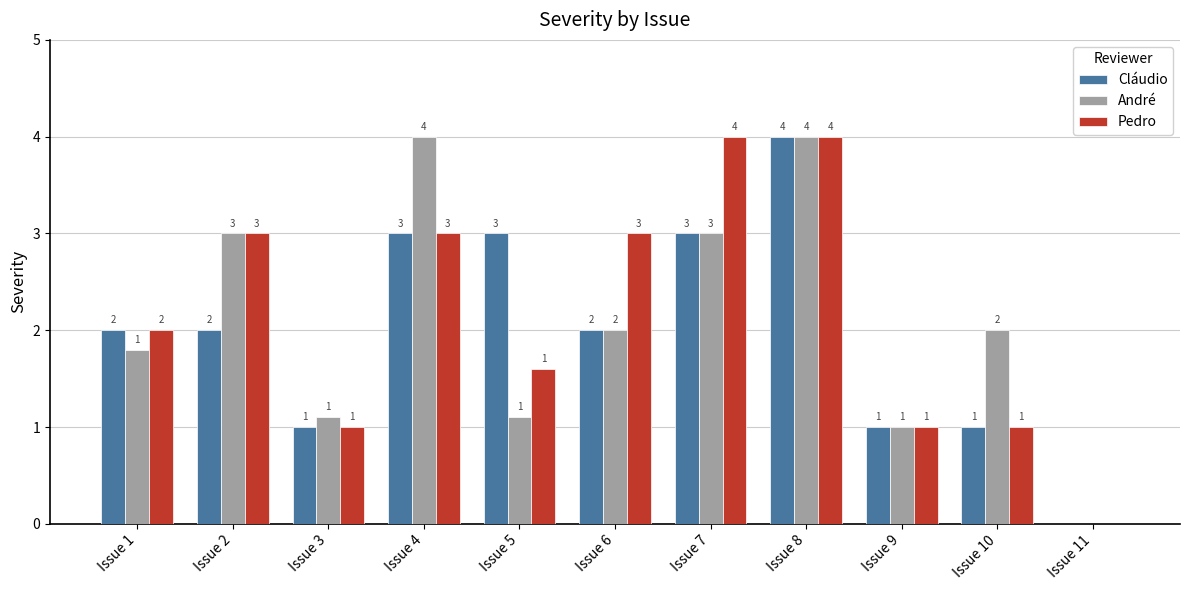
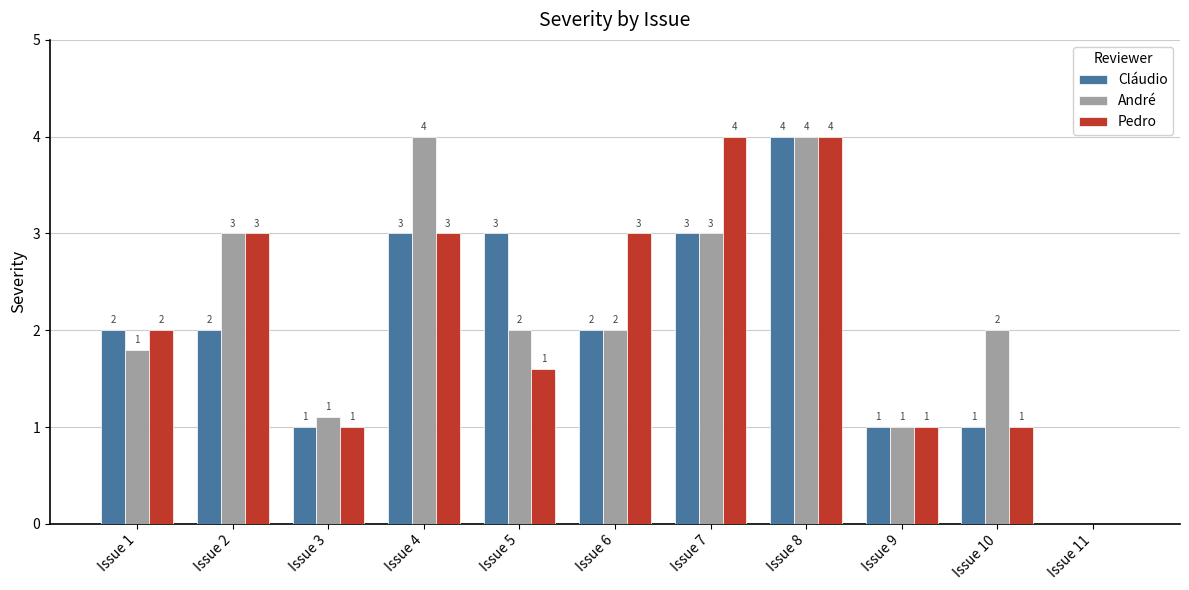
  {
    "Cláudio": {
      "Issue 1": 2,
      "Issue 2": 2,
      "Issue 3": 1,
      "Issue 4": 3,
      "Issue 5": 3,
      "Issue 6": 2,
      "Issue 7": 3,
      "Issue 8": 4,
      "Issue 9": 1,
      "Issue 10": 1
    },
    "André": {
      "Issue 2": 3,
      "Issue 3": 1,
      "Issue 4": 4,
-     "Issue 5": 1,
+     "Issue 5": 2,
      "Issue 6": 2,
      "Issue 7": 3,
      "Issue 8": 4,
      "Issue 9": 1,
      "Issue 10": 2
    },
    "Pedro": {
      "Issue 1": 2,
      "Issue 2": 3,
      "Issue 3": 1,
      "Issue 4": 3,
      "Issue 6": 3,
      "Issue 7": 4,
      "Issue 8": 4,
      "Issue 9": 1,
      "Issue 10": 1
    }
  }
